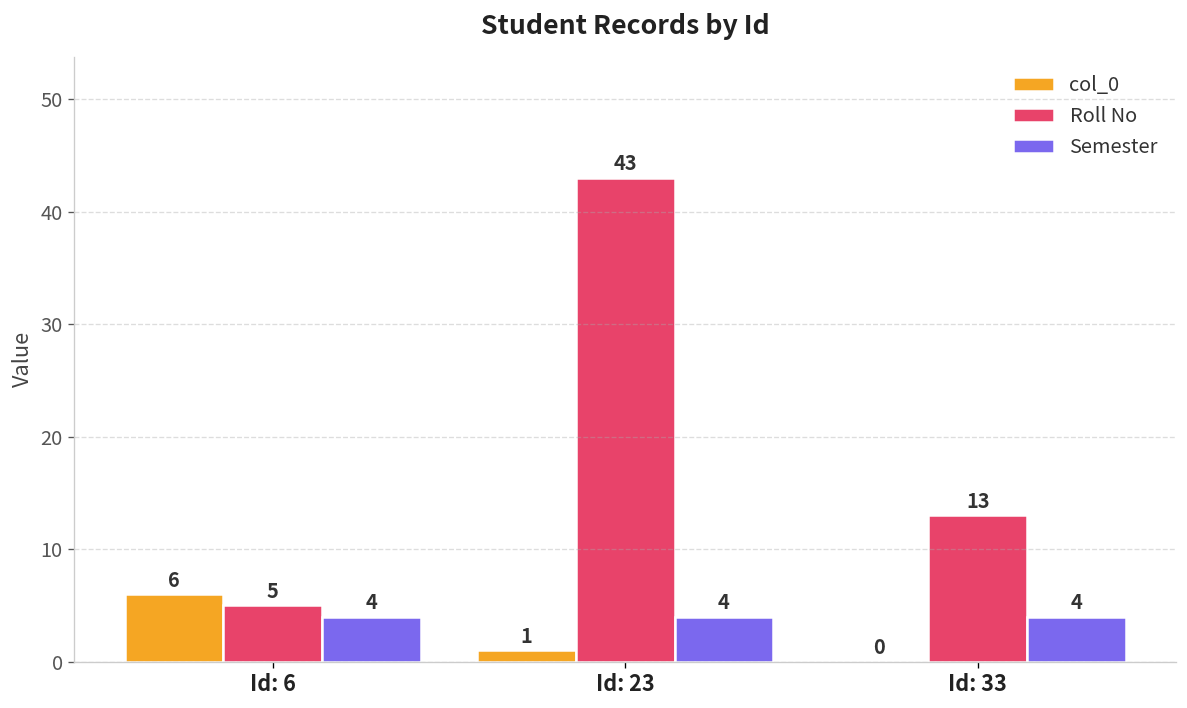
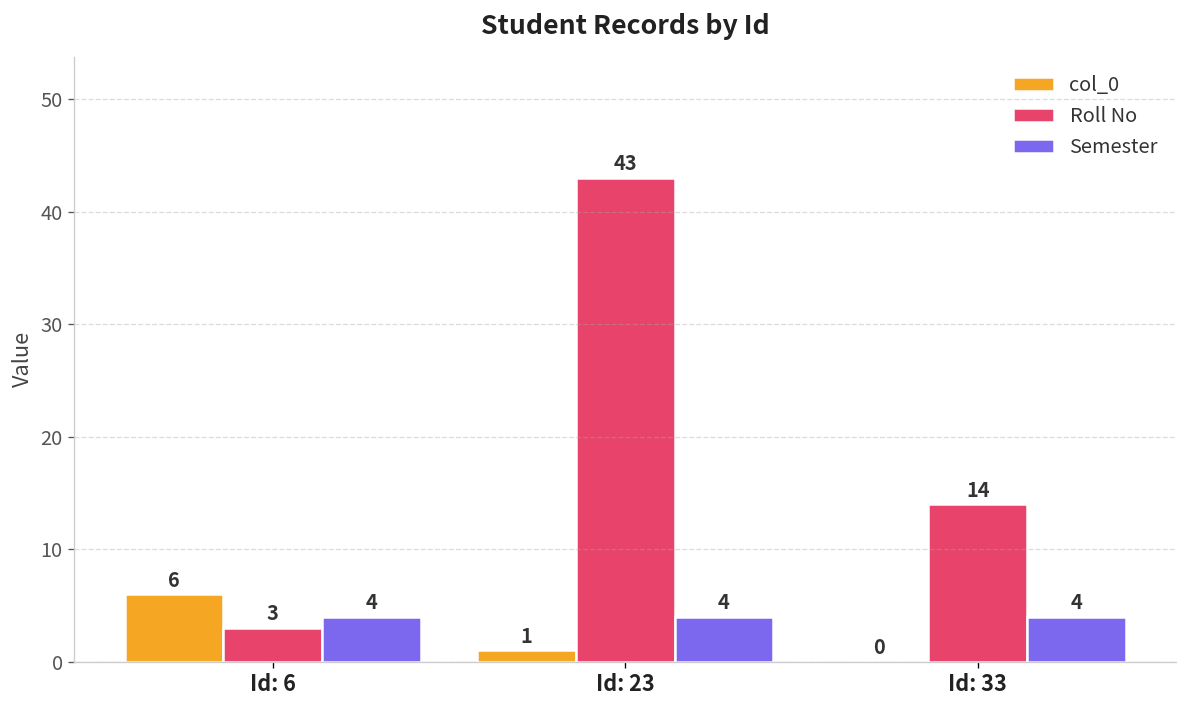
  {
    "col_0": {
      "Id: 6": 6,
      "Id: 23": 1,
      "Id: 33": 0
    },
    "Roll No": {
-     "Id: 6": 5,
+     "Id: 6": 3,
      "Id: 23": 43,
-     "Id: 33": 13
+     "Id: 33": 14
    },
    "Semester": {
      "Id: 6": 4,
      "Id: 23": 4,
      "Id: 33": 4
    }
  }
